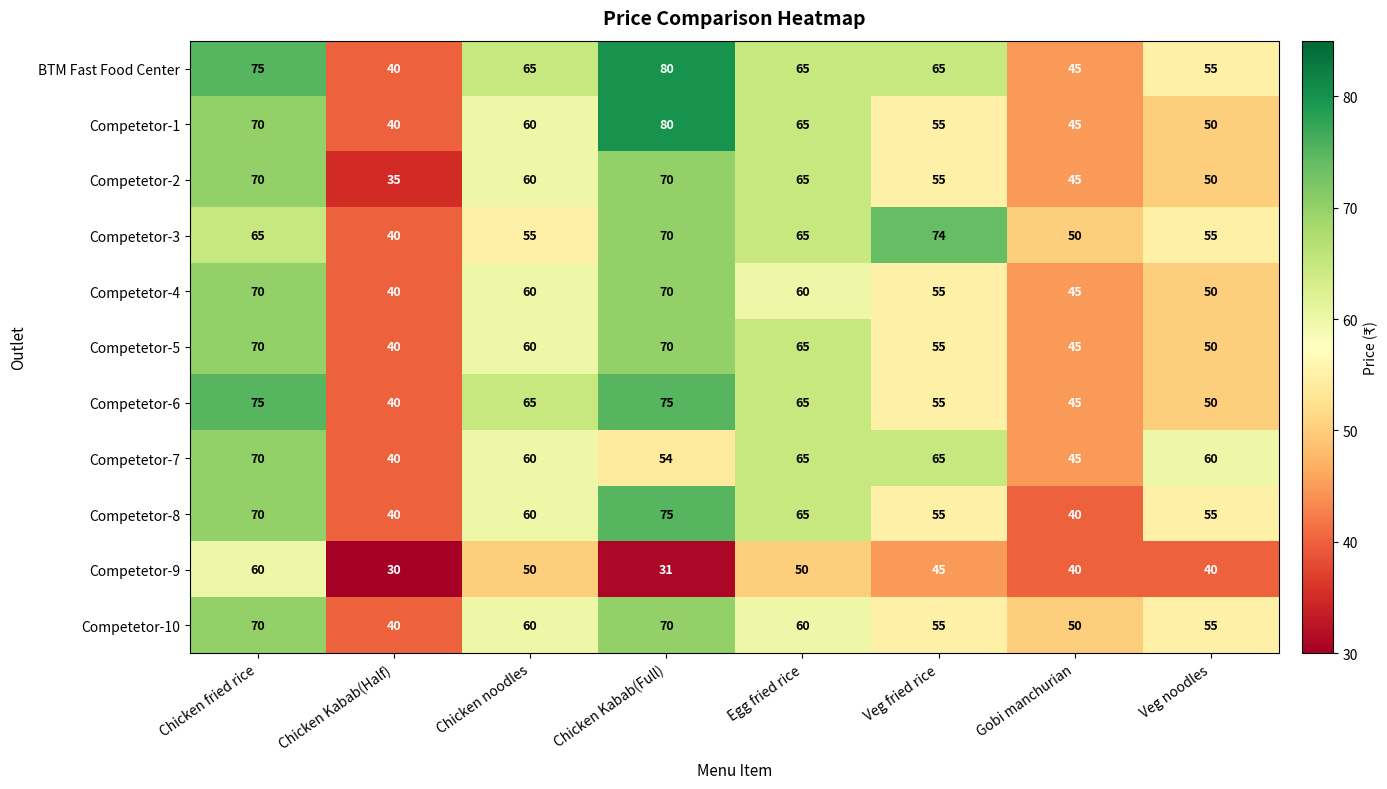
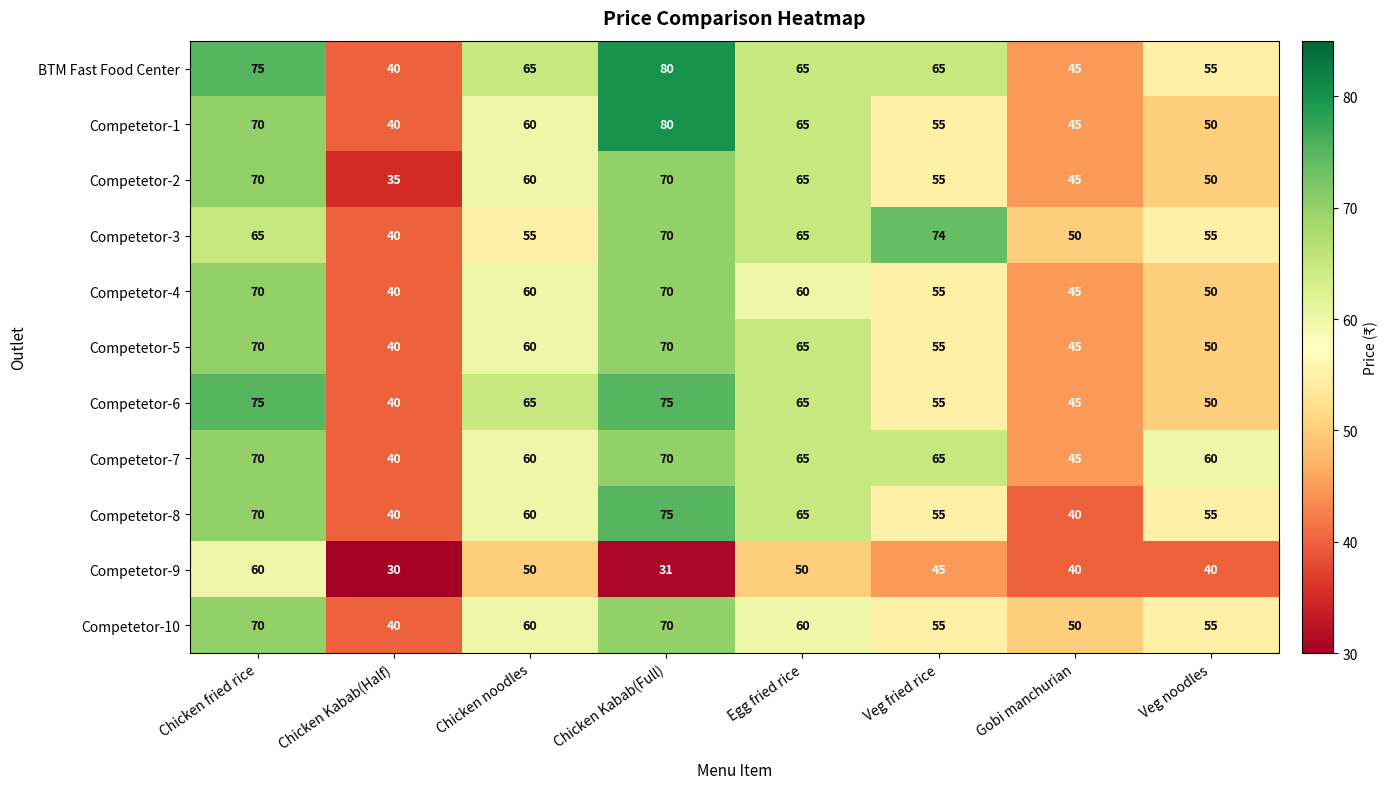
  {
    "BTM Fast Food Center": {
      "Chicken fried rice": 75,
      "Chicken Kabab(Half)": 40,
      "Chicken noodles": 65,
      "Chicken Kabab(Full)": 80,
      "Egg fried rice": 65,
      "Veg fried rice": 65,
      "Gobi manchurian": 45,
      "Veg noodles": 55
    },
    "Competetor-1": {
      "Chicken fried rice": 70,
      "Chicken Kabab(Half)": 40,
      "Chicken noodles": 60,
      "Chicken Kabab(Full)": 80,
      "Egg fried rice": 65,
      "Veg fried rice": 55,
      "Gobi manchurian": 45,
      "Veg noodles": 50
    },
    "Competetor-2": {
      "Chicken fried rice": 70,
      "Chicken Kabab(Half)": 35,
      "Chicken noodles": 60,
      "Chicken Kabab(Full)": 70,
      "Egg fried rice": 65,
      "Veg fried rice": 55,
      "Gobi manchurian": 45,
      "Veg noodles": 50
    },
    "Competetor-3": {
      "Chicken fried rice": 65,
      "Chicken Kabab(Half)": 40,
      "Chicken noodles": 55,
      "Chicken Kabab(Full)": 70,
      "Egg fried rice": 65,
      "Veg fried rice": 74,
      "Gobi manchurian": 50,
      "Veg noodles": 55
    },
    "Competetor-4": {
      "Chicken fried rice": 70,
      "Chicken Kabab(Half)": 40,
      "Chicken noodles": 60,
      "Chicken Kabab(Full)": 70,
      "Egg fried rice": 60,
      "Veg fried rice": 55,
      "Gobi manchurian": 45,
      "Veg noodles": 50
    },
    "Competetor-5": {
      "Chicken fried rice": 70,
      "Chicken Kabab(Half)": 40,
      "Chicken noodles": 60,
      "Chicken Kabab(Full)": 70,
      "Egg fried rice": 65,
      "Veg fried rice": 55,
      "Gobi manchurian": 45,
      "Veg noodles": 50
    },
    "Competetor-6": {
      "Chicken fried rice": 75,
      "Chicken Kabab(Half)": 40,
      "Chicken noodles": 65,
      "Chicken Kabab(Full)": 75,
      "Egg fried rice": 65,
      "Veg fried rice": 55,
      "Gobi manchurian": 45,
      "Veg noodles": 50
    },
    "Competetor-7": {
      "Chicken fried rice": 70,
      "Chicken Kabab(Half)": 40,
      "Chicken noodles": 60,
-     "Chicken Kabab(Full)": 54,
+     "Chicken Kabab(Full)": 70,
      "Egg fried rice": 65,
      "Veg fried rice": 65,
      "Gobi manchurian": 45,
      "Veg noodles": 60
    },
    "Competetor-8": {
      "Chicken fried rice": 70,
      "Chicken Kabab(Half)": 40,
      "Chicken noodles": 60,
      "Chicken Kabab(Full)": 75,
      "Egg fried rice": 65,
      "Veg fried rice": 55,
      "Gobi manchurian": 40,
      "Veg noodles": 55
    },
    "Competetor-9": {
      "Chicken fried rice": 60,
      "Chicken Kabab(Half)": 30,
      "Chicken noodles": 50,
      "Chicken Kabab(Full)": 31,
      "Egg fried rice": 50,
      "Veg fried rice": 45,
      "Gobi manchurian": 40,
      "Veg noodles": 40
    },
    "Competetor-10": {
      "Chicken fried rice": 70,
      "Chicken Kabab(Half)": 40,
      "Chicken noodles": 60,
      "Chicken Kabab(Full)": 70,
      "Egg fried rice": 60,
      "Veg fried rice": 55,
      "Gobi manchurian": 50,
      "Veg noodles": 55
    }
  }
